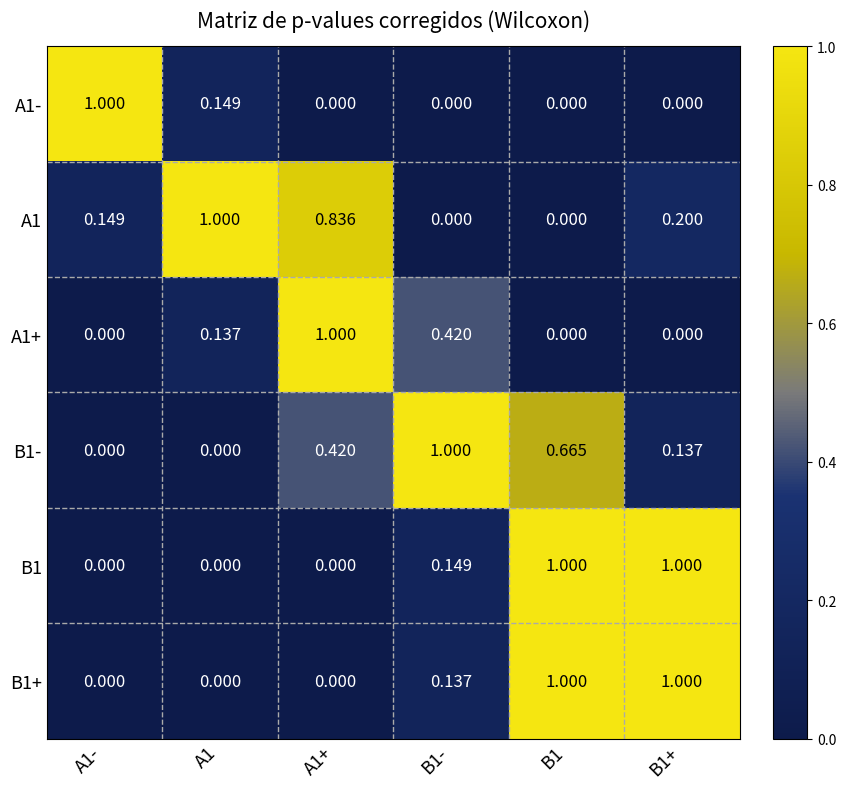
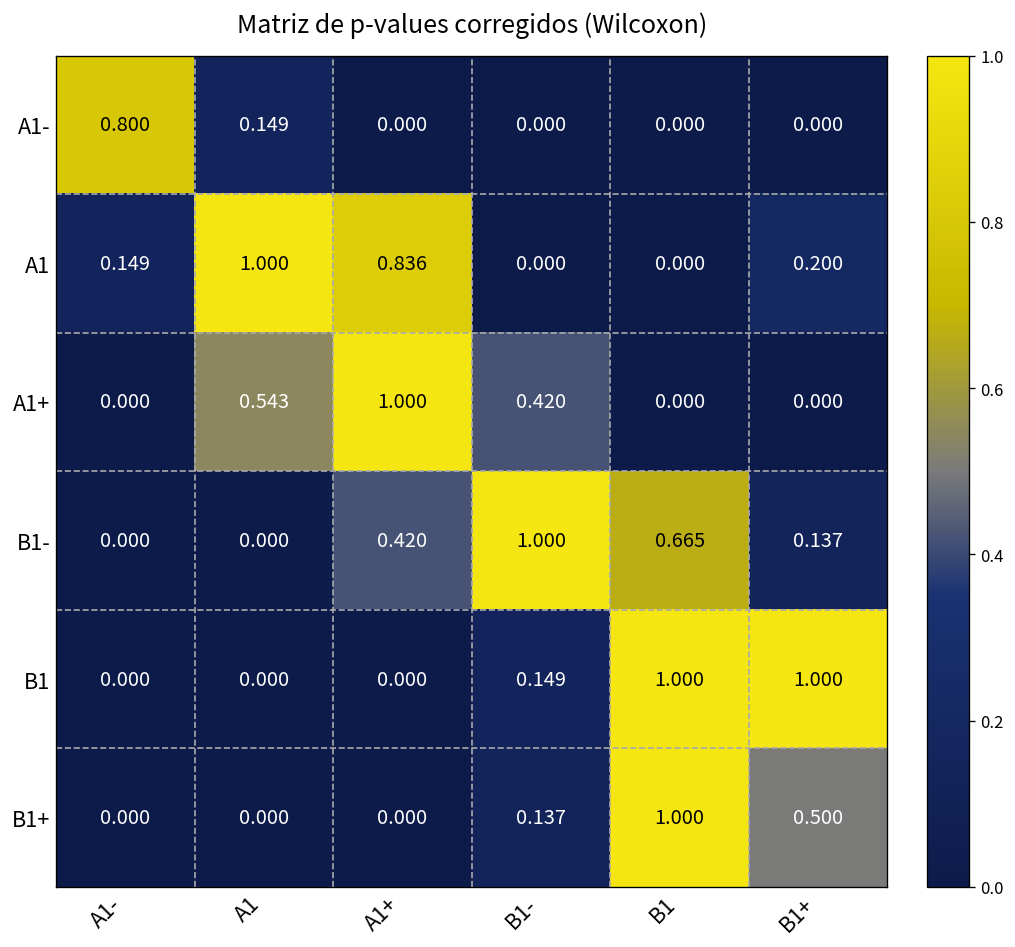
  {
    "A1-": {
-     "A1-": 1.000,
+     "A1-": 0.800,
      "A1": 0.149,
      "A1+": 0.000,
      "B1-": 0.000,
      "B1": 0.000,
      "B1+": 0.000
    },
    "A1": {
      "A1-": 0.149,
      "A1": 1.000,
      "A1+": 0.836,
      "B1-": 0.000,
      "B1": 0.000,
      "B1+": 0.200
    },
    "A1+": {
      "A1-": 0.000,
-     "A1": 0.137,
+     "A1": 0.543,
      "A1+": 1.000,
      "B1-": 0.420,
      "B1": 0.000,
      "B1+": 0.000
    },
    "B1-": {
      "A1-": 0.000,
      "A1": 0.000,
      "A1+": 0.420,
      "B1-": 1.000,
      "B1": 0.665,
      "B1+": 0.137
    },
    "B1": {
      "A1-": 0.000,
      "A1": 0.000,
      "A1+": 0.000,
      "B1-": 0.149,
      "B1": 1.000,
      "B1+": 1.000
    },
    "B1+": {
      "A1-": 0.000,
      "A1": 0.000,
      "A1+": 0.000,
      "B1-": 0.137,
      "B1": 1.000,
-     "B1+": 1.000
+     "B1+": 0.500
    }
  }
